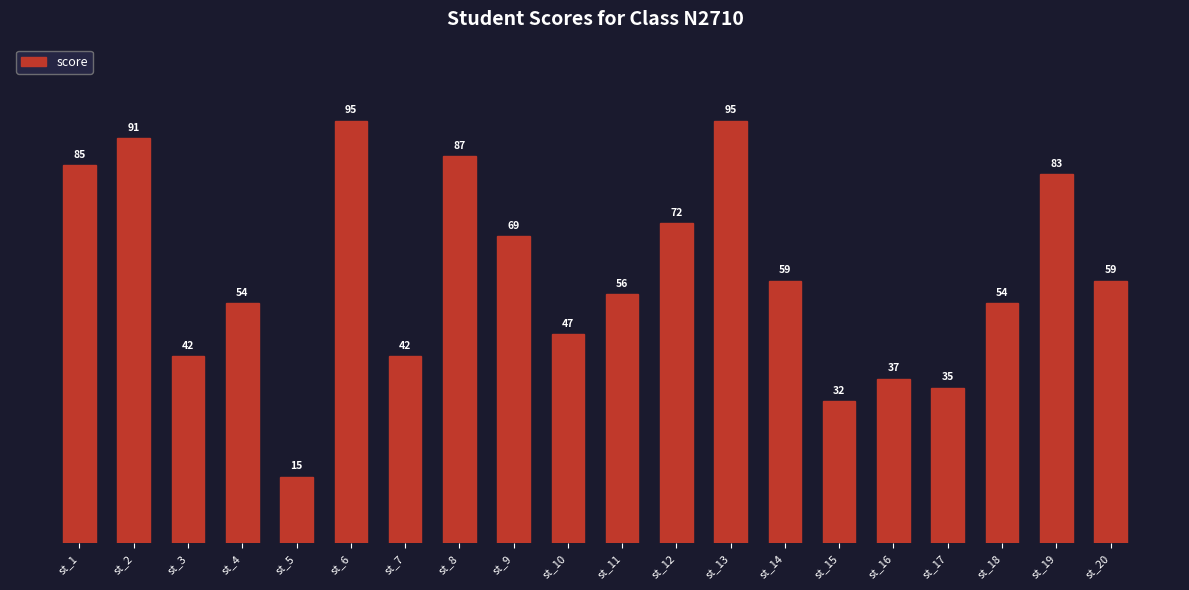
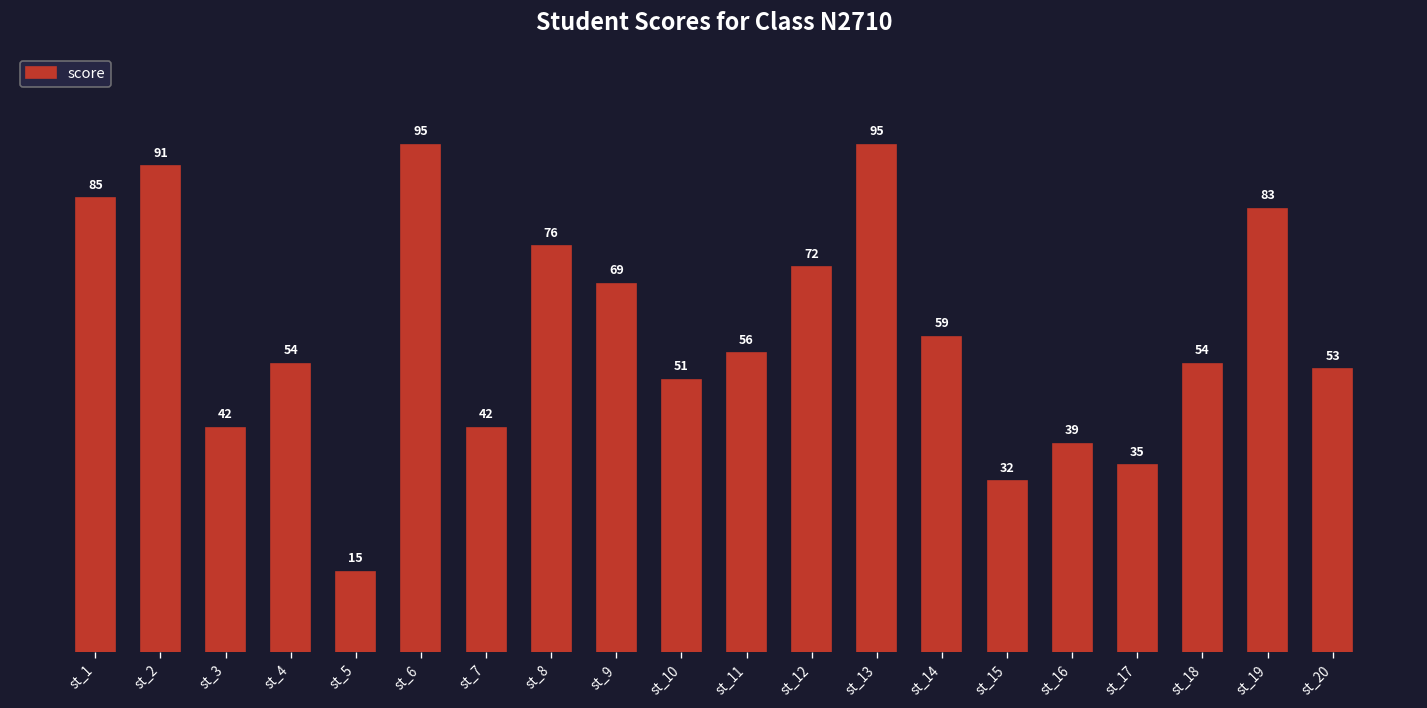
  {
    "st_1": 85,
    "st_2": 91,
    "st_3": 42,
    "st_4": 54,
    "st_5": 15,
    "st_6": 95,
    "st_7": 42,
-   "st_8": 87,
+   "st_8": 76,
    "st_9": 69,
-   "st_10": 47,
+   "st_10": 51,
    "st_11": 56,
    "st_12": 72,
    "st_13": 95,
    "st_14": 59,
    "st_15": 32,
-   "st_16": 37,
+   "st_16": 39,
    "st_17": 35,
    "st_18": 54,
    "st_19": 83,
-   "st_20": 59
+   "st_20": 53
  }
